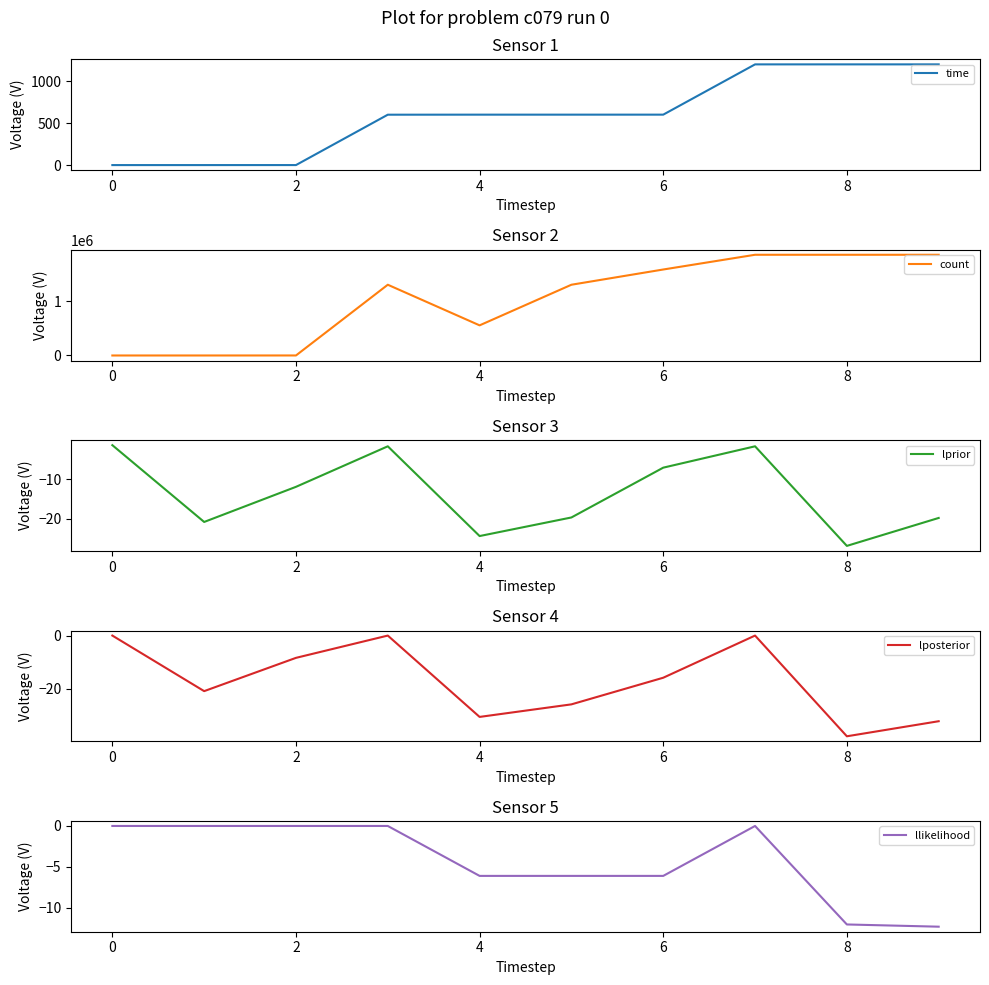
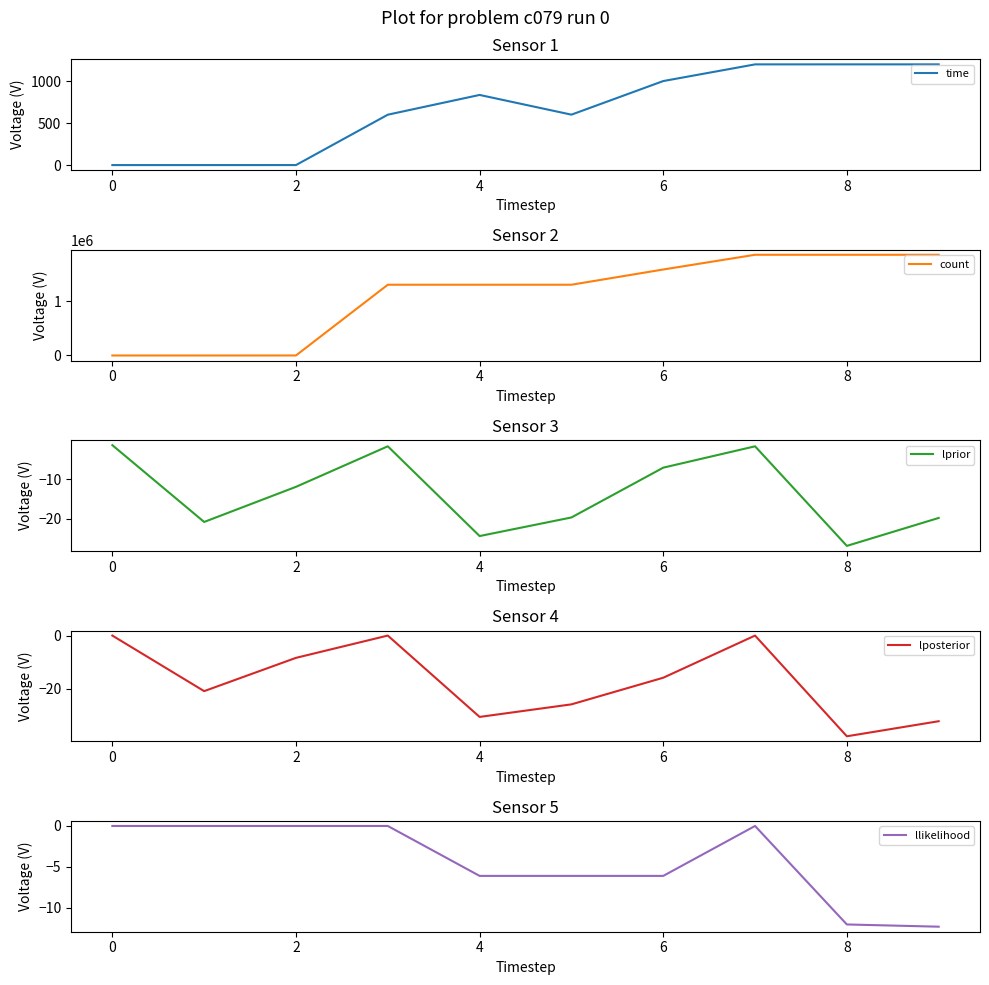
  {
    "Sensor 1": {
      "0": 0,
      "2": 0,
-     "4": 600,
-     "6": 600,
+     "4": 800,
+     "6": 1000,
      "8": 1200
    },
    "Sensor 2": {
      "0": 0,
      "2": 0,
-     "4": 600000,
+     "4": 1300000,
      "6": 1600000,
      "8": 1900000
    },
    "Sensor 3": {
      "0": -1,
      "2": -12,
      "4": -24,
      "6": -7,
      "8": -27
    },
    "Sensor 4": {
      "0": 0,
      "2": -8,
      "4": -31,
      "6": -16,
      "8": -38
    },
    "Sensor 5": {
      "0": 0,
      "2": 0,
      "4": -6,
      "6": -6,
      "8": -12
    }
  }
